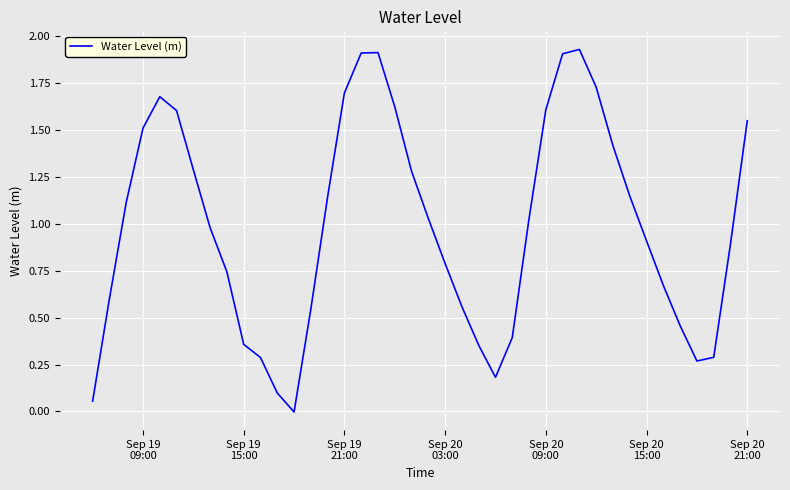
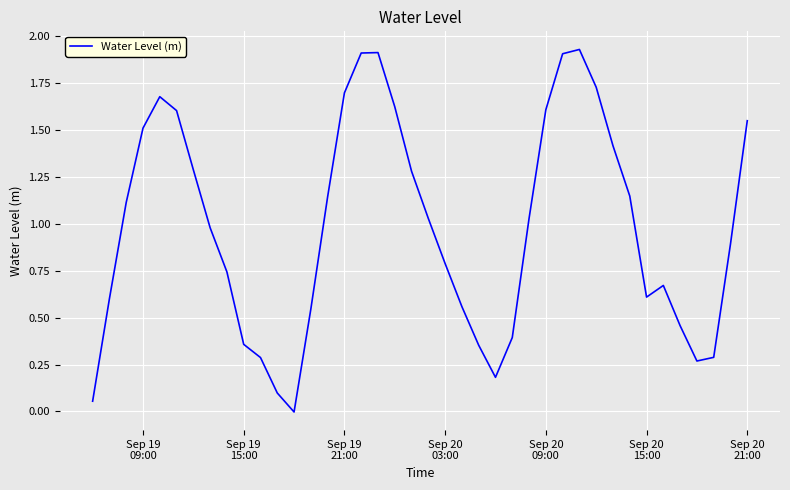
  {
    "Sep 19 09:00": 1.51,
    "Sep 19 15:00": 0.36,
    "Sep 19 21:00": 1.70,
    "Sep 20 03:00": 0.79,
    "Sep 20 09:00": 1.61,
-   "Sep 20 15:00": 0.91,
+   "Sep 20 15:00": 0.61,
    "Sep 20 21:00": 1.55
  }
